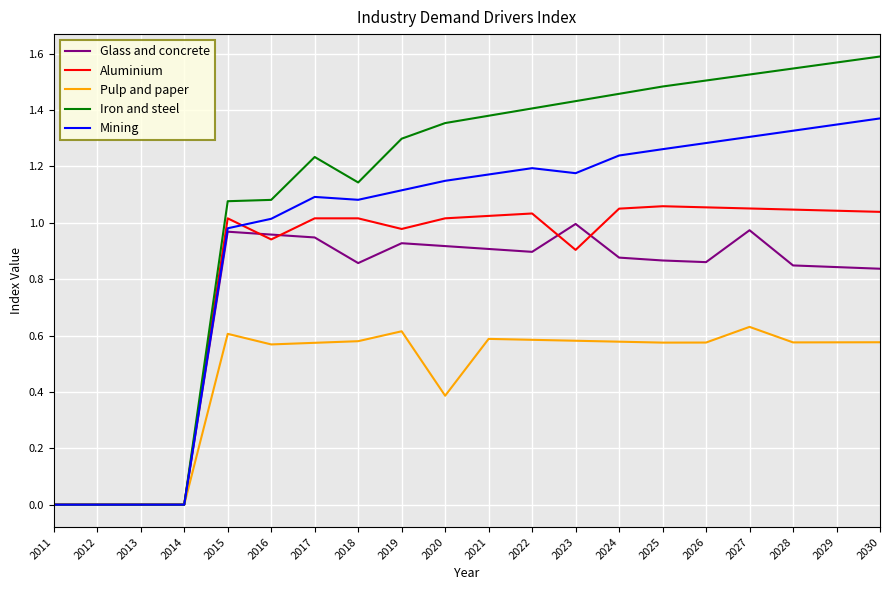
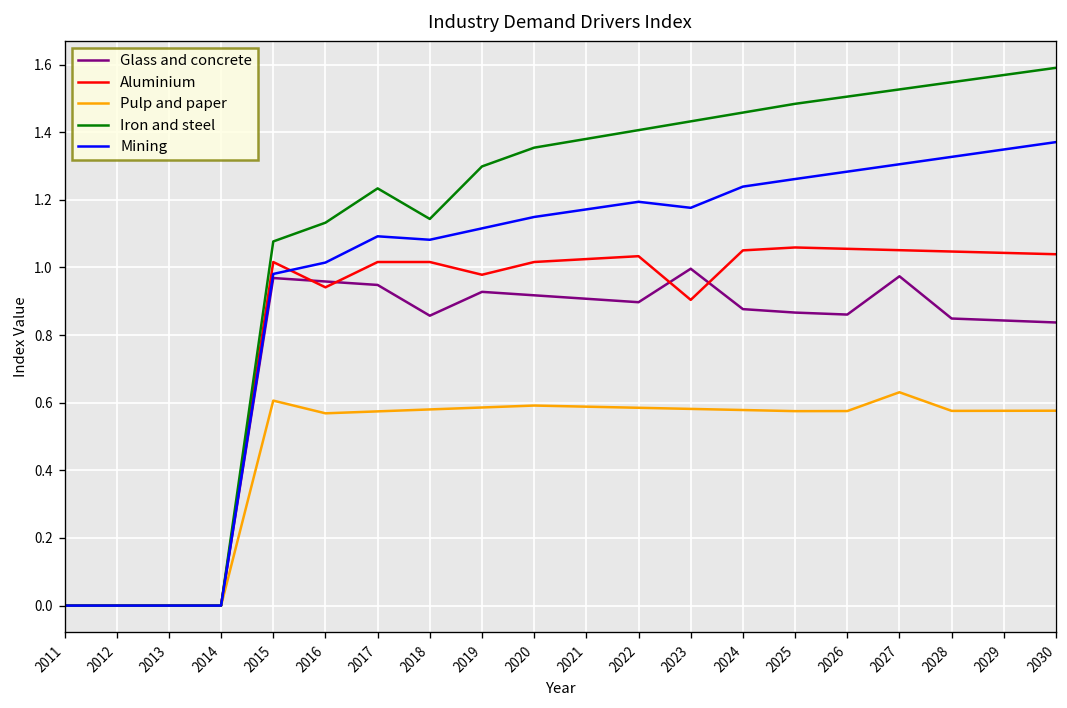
  {
    "Glass and concrete": {
      "2015": 0.97,
      "2016": 0.96,
      "2017": 0.95,
      "2018": 0.86,
      "2019": 0.93,
      "2020": 0.92,
      "2021": 0.91,
      "2022": 0.90,
      "2023": 1.00,
      "2024": 0.88,
      "2025": 0.87,
      "2026": 0.86,
      "2027": 0.97,
      "2028": 0.85,
      "2029": 0.84,
      "2030": 0.84
    },
    "Aluminium": {
      "2015": 1.02,
      "2016": 0.94,
      "2017": 1.02,
      "2018": 1.02,
      "2019": 0.98,
      "2020": 1.02,
      "2021": 1.02,
      "2022": 1.03,
      "2023": 0.90,
      "2024": 1.05,
      "2025": 1.06,
      "2026": 1.05,
      "2027": 1.05,
      "2028": 1.05,
      "2029": 1.04,
      "2030": 1.04
    },
    "Pulp and paper": {
      "2015": 0.61,
      "2016": 0.57,
      "2017": 0.57,
      "2018": 0.58,
-     "2019": 0.62,
-     "2020": 0.39,
+     "2019": 0.59,
+     "2020": 0.59,
      "2021": 0.59,
      "2022": 0.58,
      "2023": 0.58,
      "2024": 0.58,
      "2025": 0.58,
      "2026": 0.58,
      "2027": 0.63,
      "2028": 0.58,
      "2029": 0.58,
      "2030": 0.58
    },
    "Iron and steel": {
      "2015": 1.08,
-     "2016": 1.08,
+     "2016": 1.13,
      "2017": 1.23,
      "2018": 1.14,
      "2019": 1.30,
      "2020": 1.35,
      "2021": 1.38,
      "2022": 1.41,
      "2023": 1.43,
      "2024": 1.46,
      "2025": 1.48,
      "2026": 1.51,
      "2027": 1.53,
      "2028": 1.55,
      "2029": 1.57,
      "2030": 1.59
    },
    "Mining": {
      "2015": 0.98,
      "2016": 1.01,
      "2017": 1.09,
      "2018": 1.08,
      "2019": 1.12,
      "2020": 1.15,
      "2021": 1.17,
      "2022": 1.19,
      "2023": 1.18,
      "2024": 1.24,
      "2025": 1.26,
      "2026": 1.28,
      "2027": 1.31,
      "2028": 1.33,
      "2029": 1.35,
      "2030": 1.37
    }
  }
